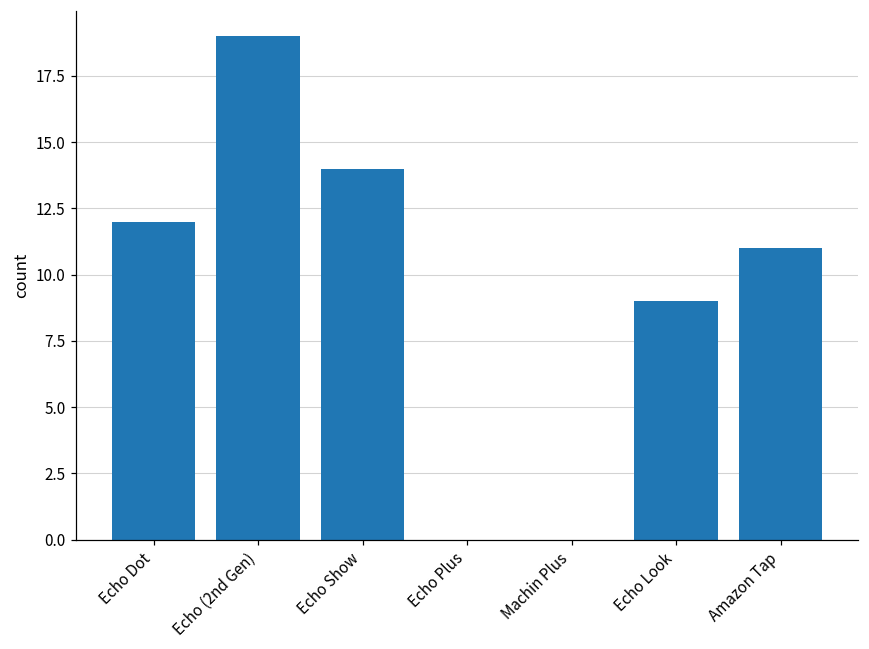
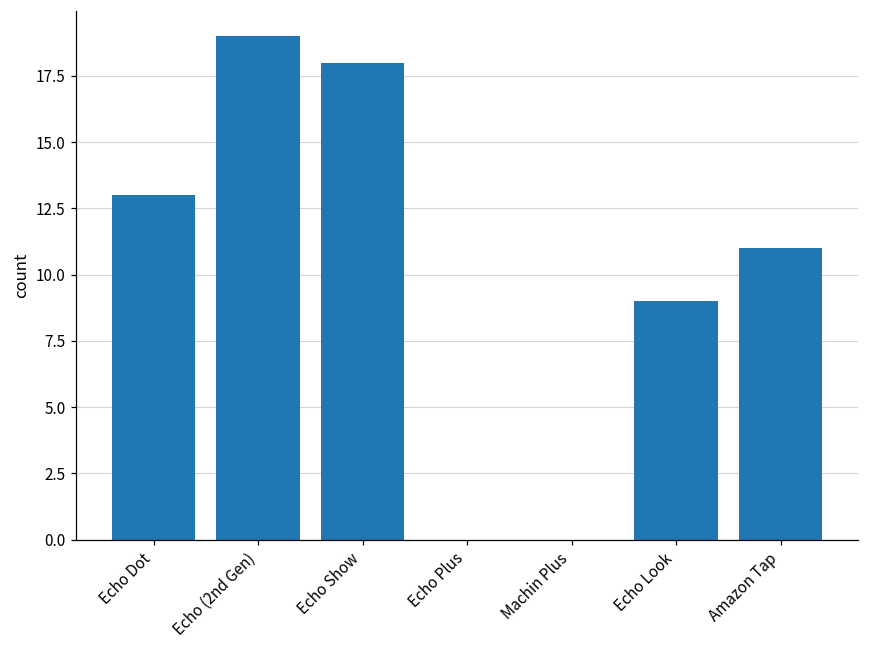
  {
-   "Echo Dot": 12,
+   "Echo Dot": 13,
    "Echo (2nd Gen)": 19,
-   "Echo Show": 14,
+   "Echo Show": 18,
    "Echo Plus": 0,
    "Machin Plus": 0,
    "Echo Look": 9,
    "Amazon Tap": 11
  }
